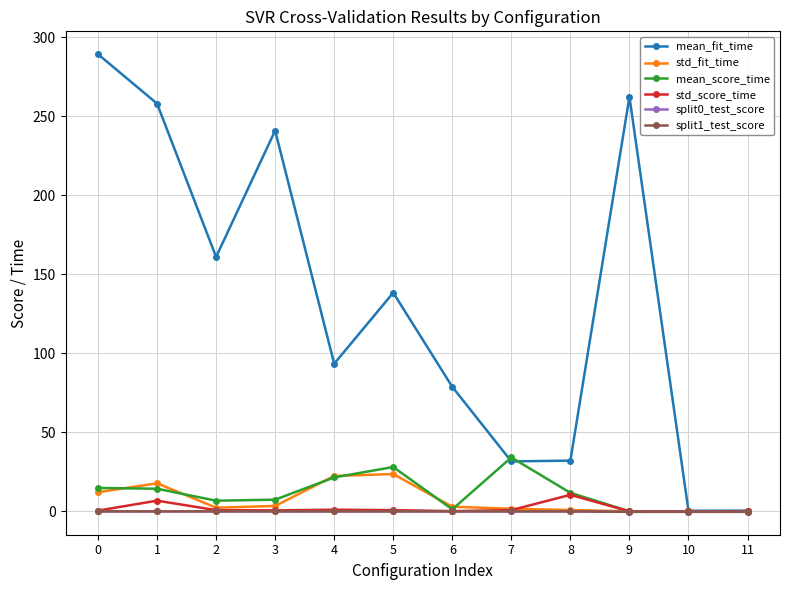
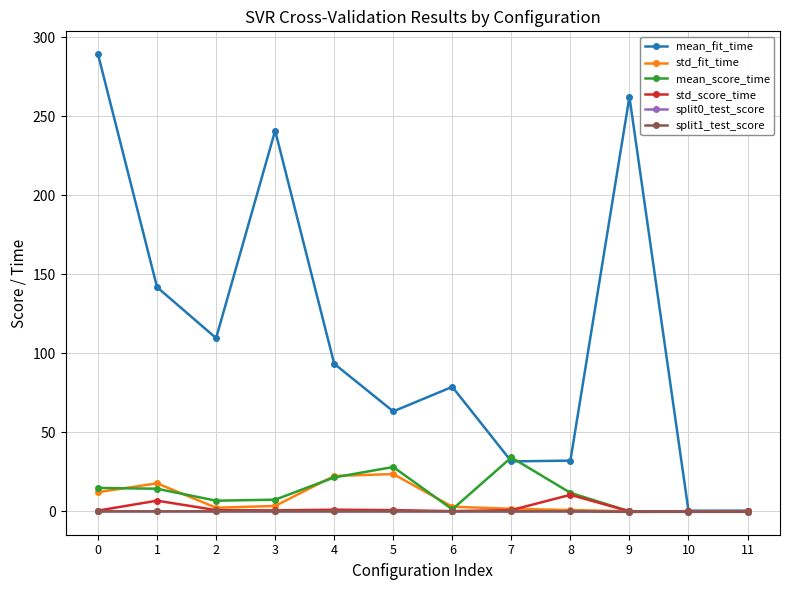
  {
    "mean_fit_time": {
      "0": 289,
-     "1": 258,
-     "2": 161,
+     "1": 142,
+     "2": 110,
      "3": 241,
      "4": 93,
-     "5": 138,
+     "5": 63,
      "6": 79,
      "7": 32,
      "8": 32,
      "9": 262
    },
    "std_fit_time": {
      "0": 12,
      "1": 18,
      "3": 3,
      "5": 24,
      "6": 3
    },
    "mean_score_time": {
      "0": 15,
      "1": 14,
      "2": 7,
      "3": 7,
      "5": 28,
      "7": 34
    },
    "std_score_time": {
      "1": 7
    },
    "split1_test_score": {
      "1": 0
    }
  }
